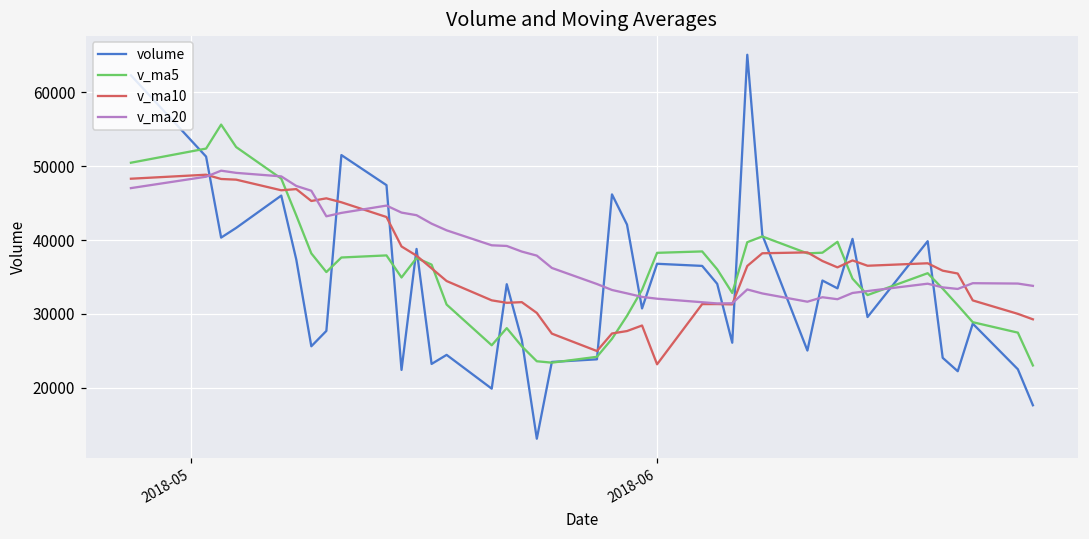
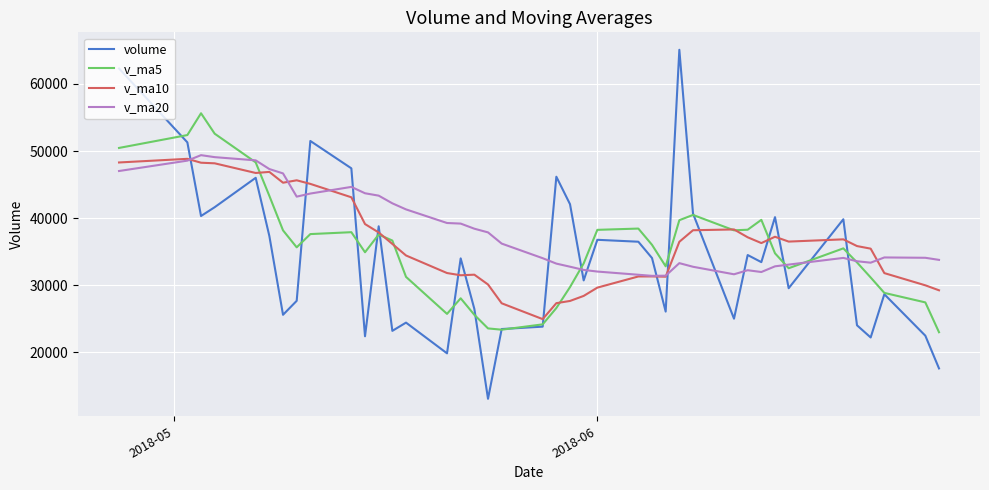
  {
    "volume": {
      "2018-06": 37000
    },
    "v_ma5": {
      "2018-06": 38000
    },
    "v_ma10": {
-     "2018-06": 23000
+     "2018-06": 30000
    },
    "v_ma20": {
      "2018-06": 32000
    }
  }
